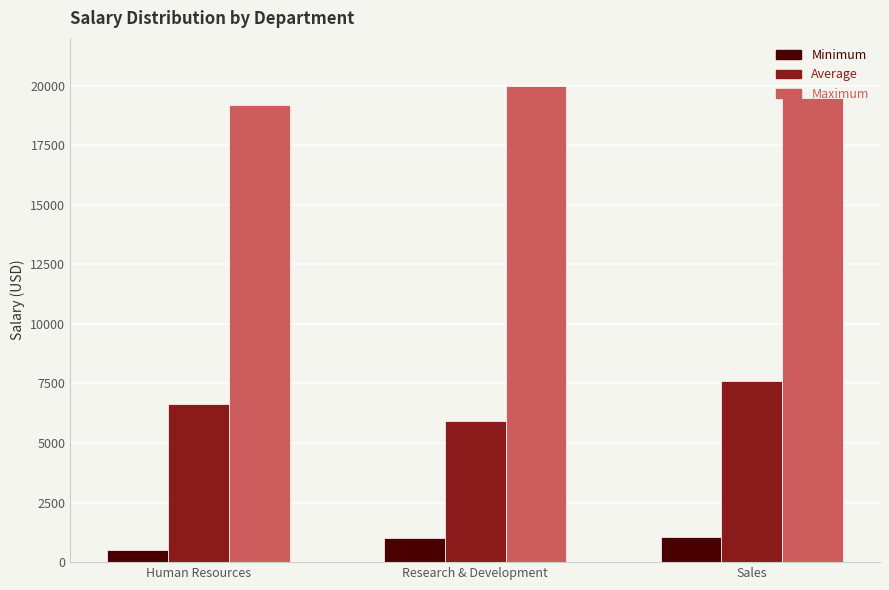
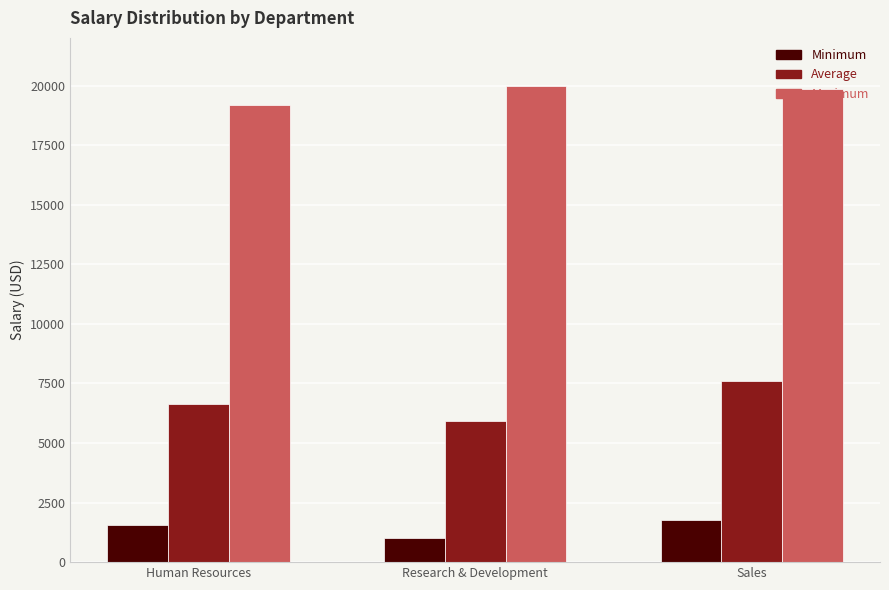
  {
    "Minimum": {
-     "Human Resources": 500,
+     "Human Resources": 1600,
      "Research & Development": 1000,
-     "Sales": 1100
+     "Sales": 1800
    },
    "Average": {
      "Human Resources": 6700,
      "Research & Development": 5900,
      "Sales": 7600
    },
    "Maximum": {
      "Human Resources": 19200,
      "Research & Development": 20000,
-     "Sales": 19500
+     "Sales": 19800
    }
  }
